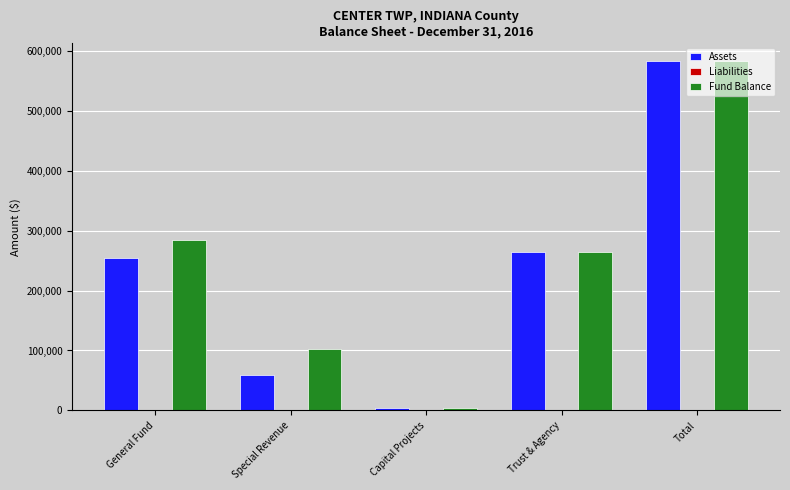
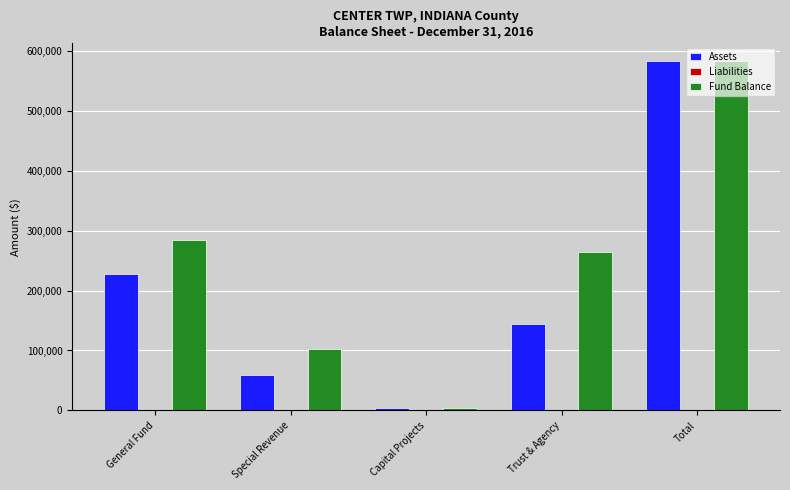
  {
    "Assets": {
-     "General Fund": "250,000",
+     "General Fund": "230,000",
      "Special Revenue": "60,000",
      "Capital Projects": "0",
-     "Trust & Agency": "260,000",
+     "Trust & Agency": "140,000",
      "Total": "580,000"
    },
    "Liabilities": {
      "General Fund": "0",
      "Special Revenue": "0",
      "Capital Projects": "0",
      "Trust & Agency": "0",
      "Total": "0"
    },
    "Fund Balance": {
      "General Fund": "280,000",
      "Special Revenue": "100,000",
      "Capital Projects": "0",
      "Trust & Agency": "260,000"
    }
  }
